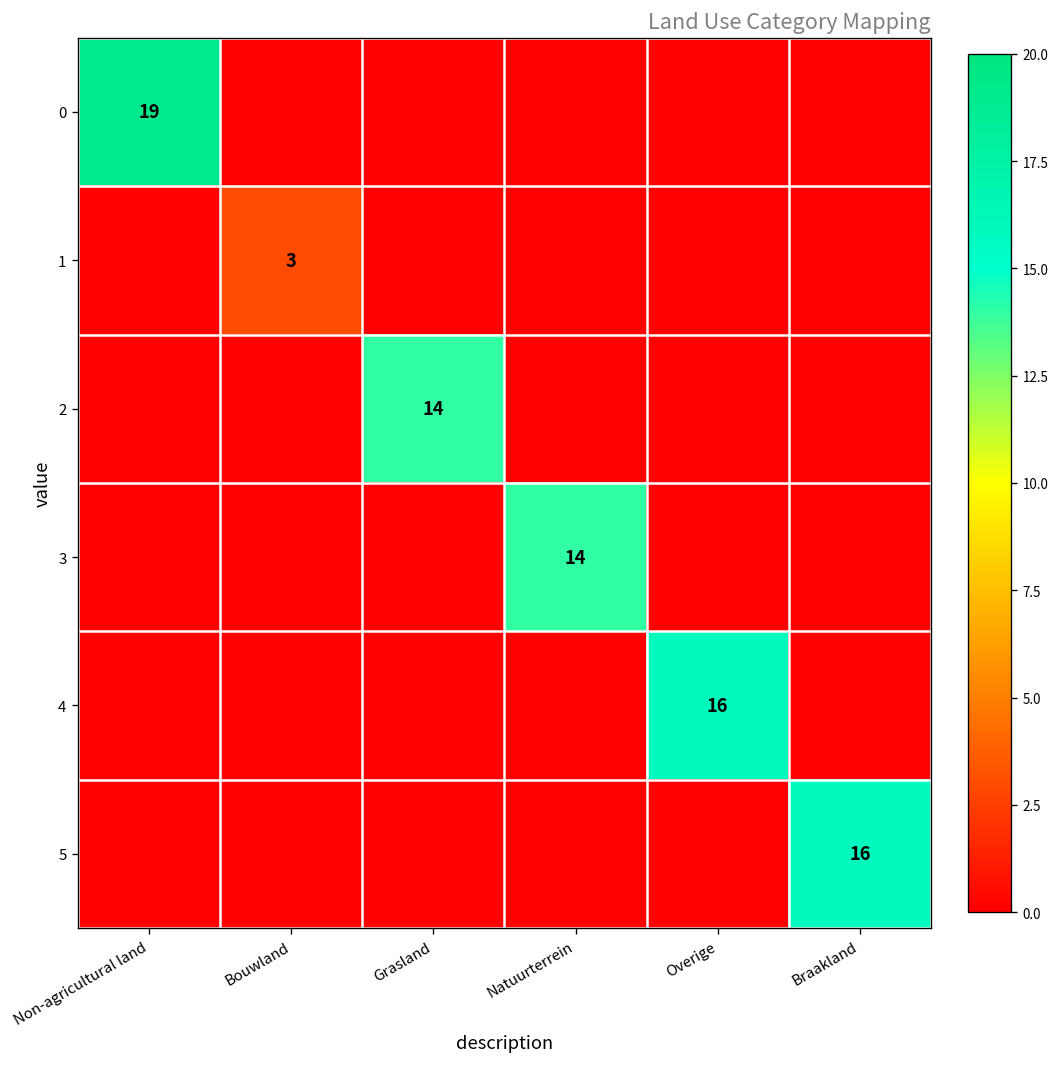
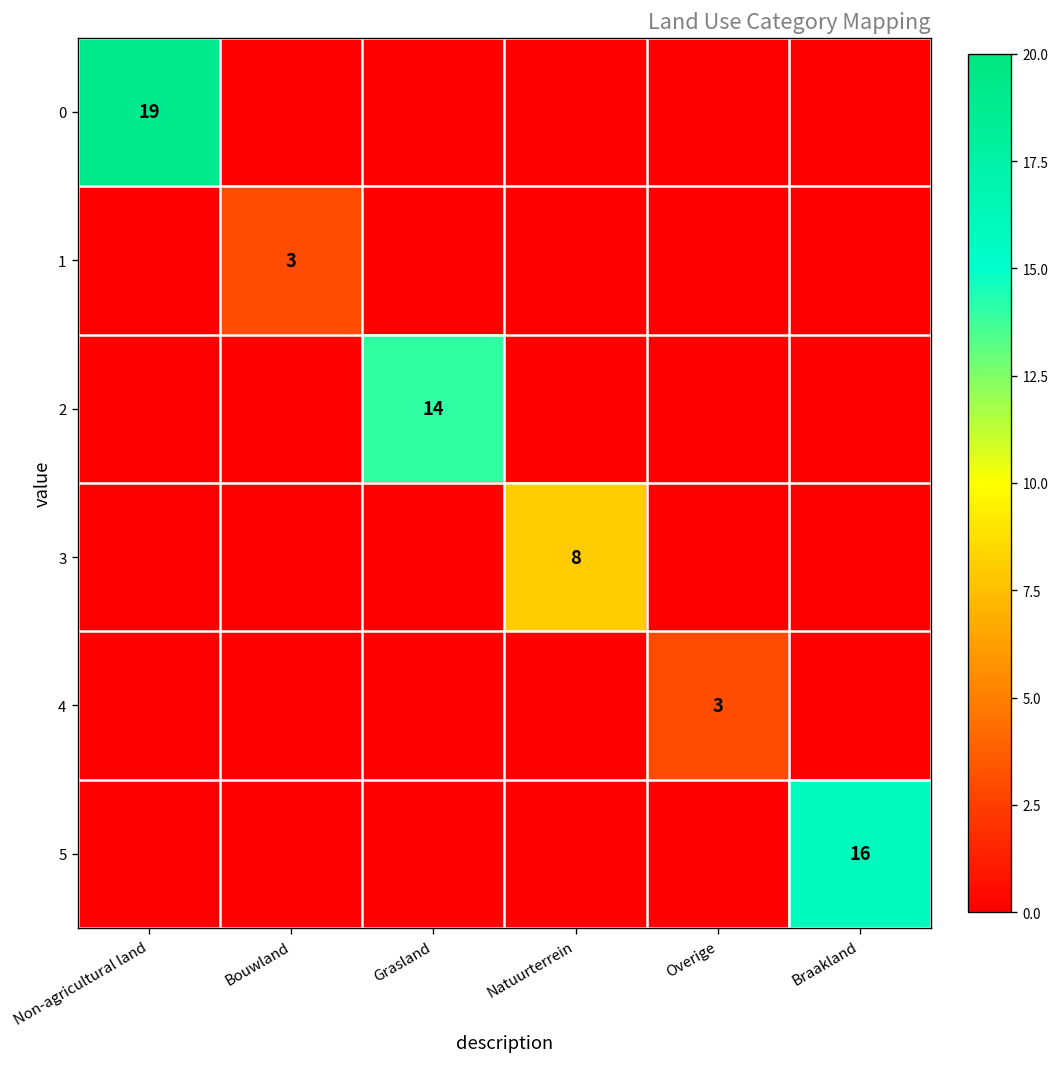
  {
    "0": {
      "Non-agricultural land": 19
    },
    "1": {
      "Bouwland": 3
    },
    "2": {
      "Grasland": 14
    },
    "3": {
-     "Natuurterrein": 14
+     "Natuurterrein": 8
    },
    "4": {
-     "Overige": 16
+     "Overige": 3
    },
    "5": {
      "Braakland": 16
    }
  }
